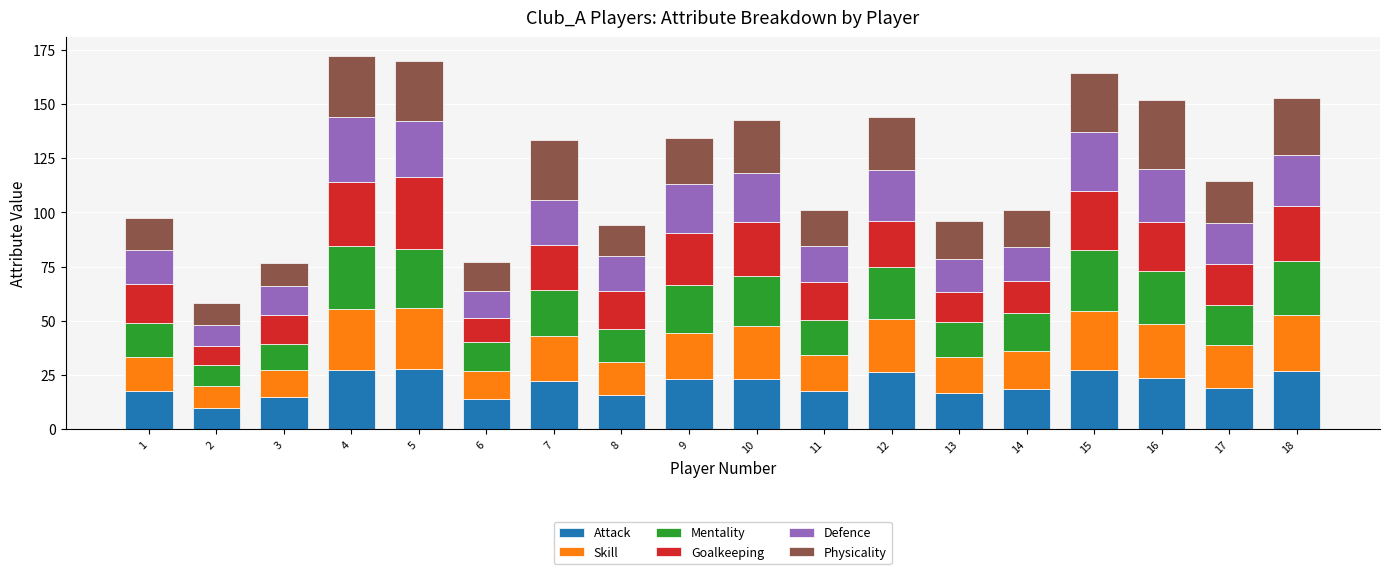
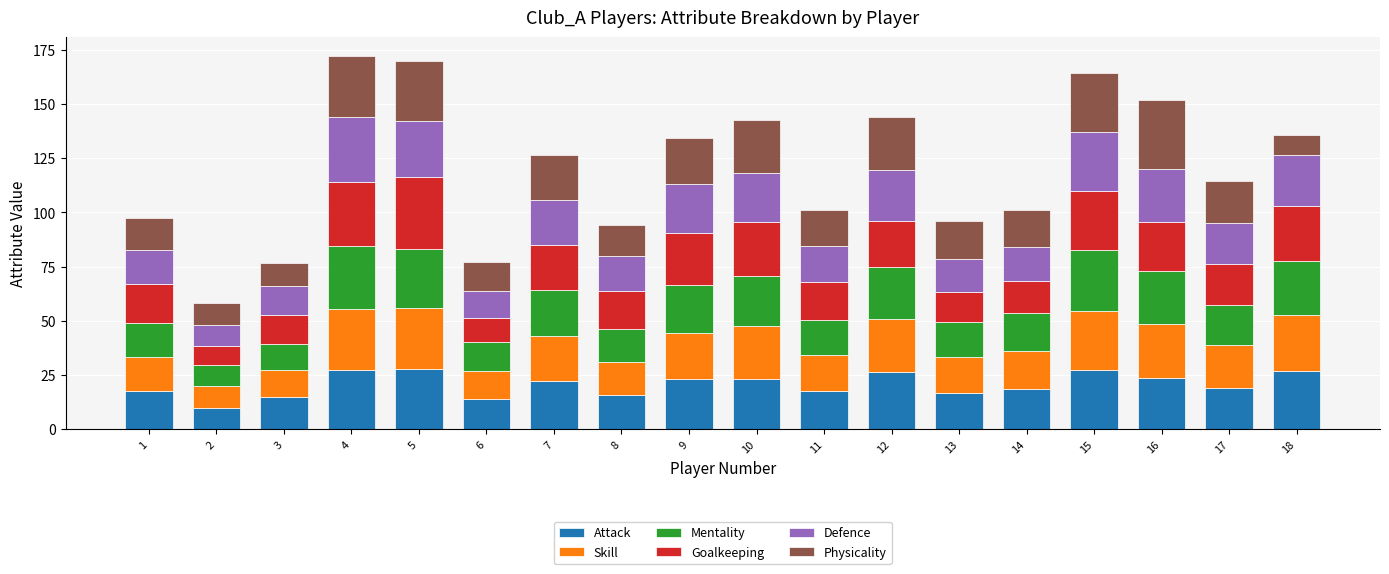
  {
    "Attack": {
      "1": 18,
      "2": 10,
      "3": 15,
      "4": 28,
      "5": 28,
      "6": 14,
      "7": 22,
      "8": 16,
      "9": 23,
      "10": 23,
      "11": 18,
      "12": 26,
      "13": 17,
      "14": 19,
      "15": 27,
      "16": 23,
      "17": 19,
      "18": 27
    },
    "Skill": {
      "1": 16,
      "2": 10,
      "3": 12,
      "4": 28,
      "5": 28,
      "6": 13,
      "7": 21,
      "8": 15,
      "9": 22,
      "10": 25,
      "11": 17,
      "12": 24,
      "13": 17,
      "14": 17,
      "15": 27,
      "16": 25,
      "17": 20,
      "18": 26
    },
    "Mentality": {
      "1": 16,
      "2": 10,
      "3": 12,
      "4": 29,
      "5": 27,
      "6": 13,
      "7": 21,
      "8": 15,
      "9": 22,
      "10": 23,
      "11": 16,
      "12": 24,
      "13": 16,
      "14": 18,
      "15": 28,
      "16": 25,
      "17": 18,
      "18": 25
    },
    "Goalkeeping": {
      "1": 18,
      "2": 9,
      "3": 14,
      "4": 30,
      "5": 33,
      "6": 11,
      "7": 21,
      "8": 17,
      "9": 24,
      "10": 25,
      "11": 18,
      "12": 21,
      "13": 14,
      "14": 14,
      "15": 27,
      "16": 23,
      "17": 19,
      "18": 25
    },
    "Defence": {
      "1": 16,
      "2": 10,
      "3": 14,
      "4": 30,
      "5": 26,
      "6": 12,
      "7": 21,
      "8": 16,
      "9": 23,
      "10": 23,
      "11": 16,
      "12": 23,
      "13": 15,
      "14": 16,
      "15": 27,
      "16": 24,
      "17": 19,
      "18": 24
    },
    "Physicality": {
      "1": 15,
      "2": 10,
      "3": 11,
      "4": 28,
      "5": 28,
      "6": 13,
-     "7": 28,
+     "7": 21,
      "8": 14,
      "9": 21,
      "10": 24,
      "11": 17,
      "12": 25,
      "13": 17,
      "14": 17,
      "15": 27,
      "16": 32,
      "17": 19,
-     "18": 26
+     "18": 9
    }
  }
